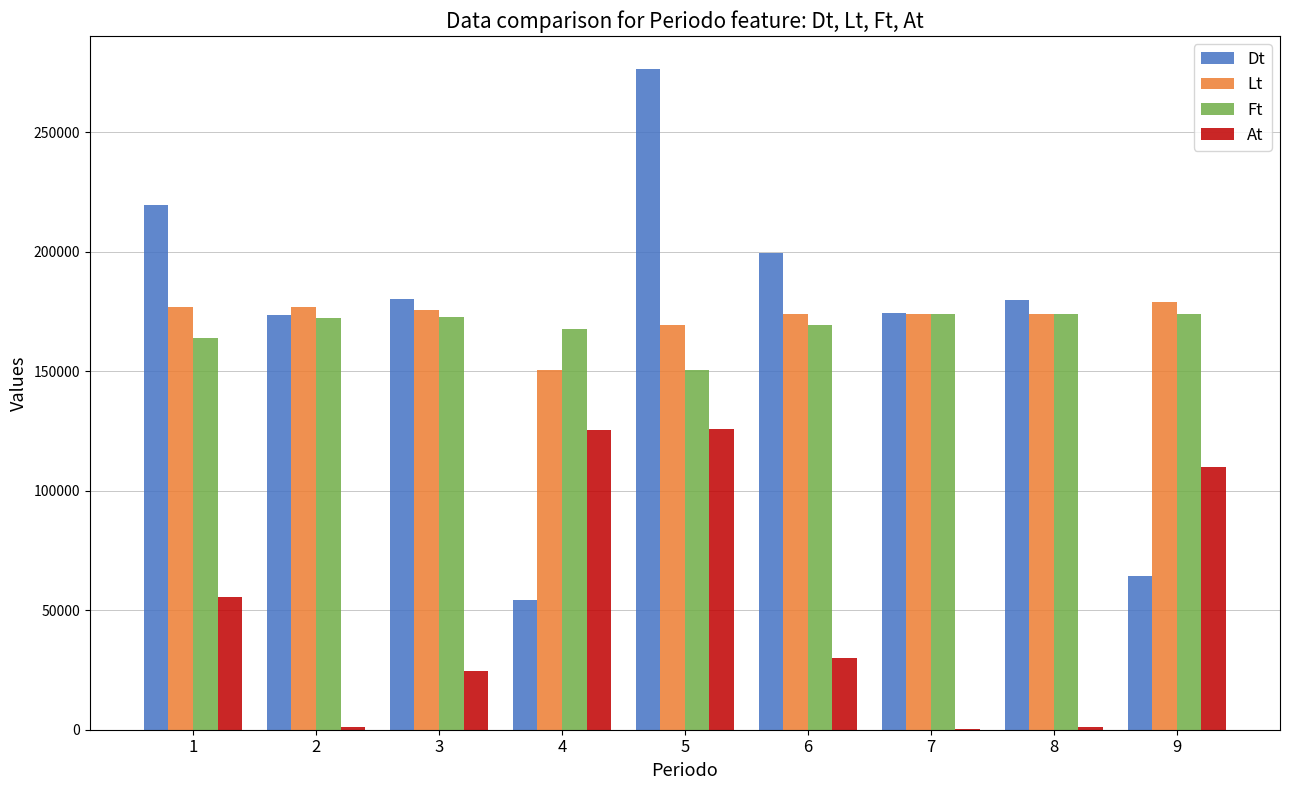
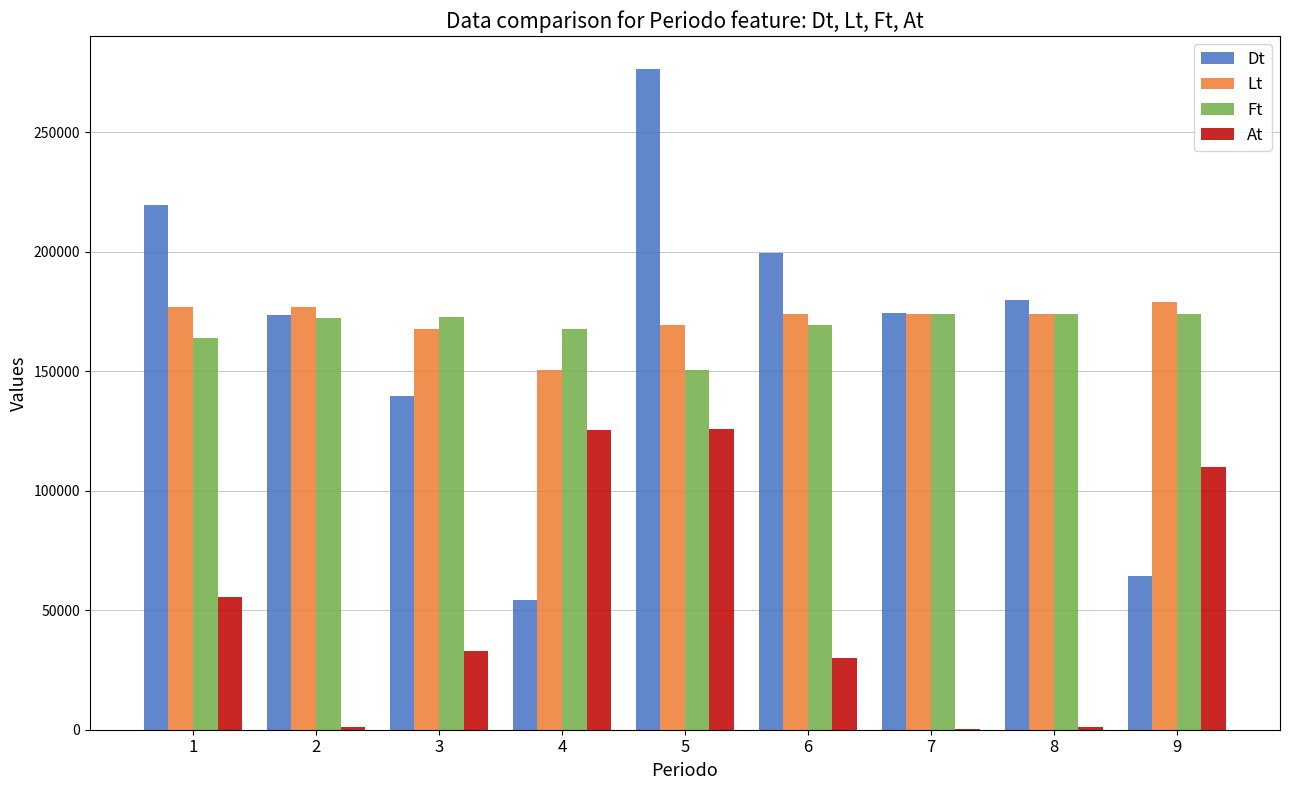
  {
    "Dt": {
      "1": 219000,
      "2": 173000,
-     "3": 180000,
+     "3": 139000,
      "4": 54000,
      "5": 276000,
      "6": 200000,
      "7": 174000,
      "8": 180000,
      "9": 64000
    },
    "Lt": {
      "1": 177000,
      "2": 177000,
-     "3": 176000,
+     "3": 168000,
      "4": 151000,
      "5": 169000,
      "6": 174000,
      "7": 174000,
      "8": 174000,
      "9": 179000
    },
    "Ft": {
      "1": 164000,
      "2": 172000,
      "3": 172000,
      "4": 168000,
      "5": 151000,
      "6": 169000,
      "7": 174000,
      "8": 174000,
      "9": 174000
    },
    "At": {
      "1": 55000,
      "2": 1000,
-     "3": 25000,
+     "3": 33000,
      "4": 125000,
      "5": 126000,
      "6": 30000,
      "9": 110000
    }
  }
